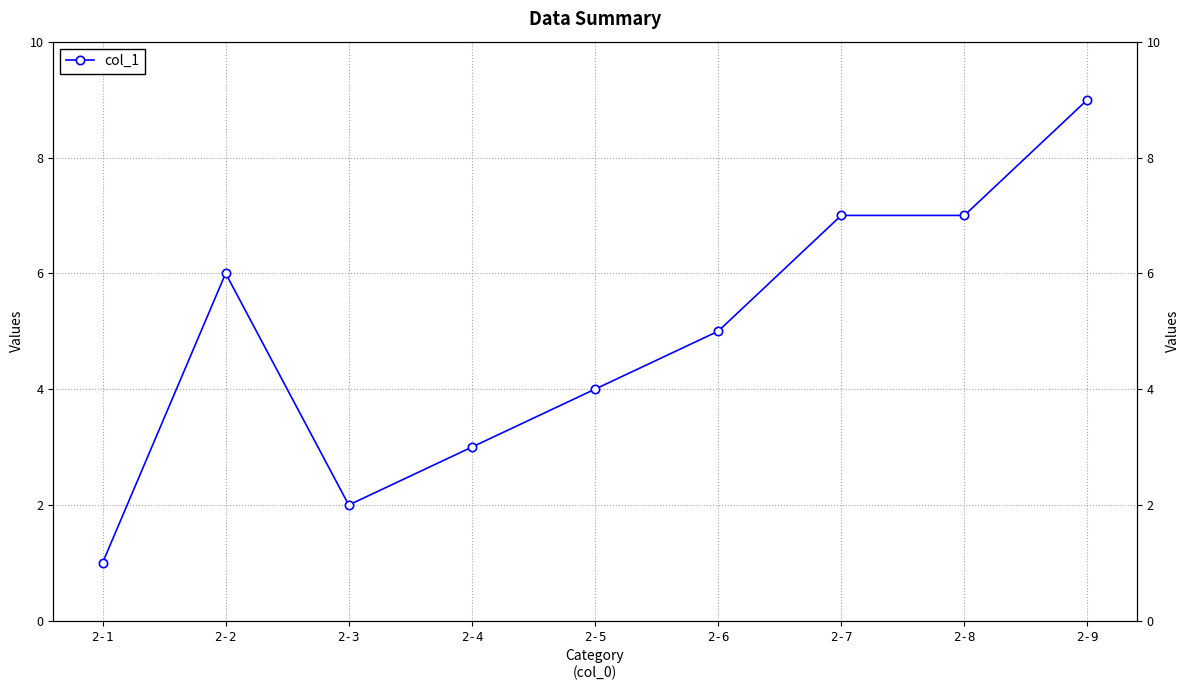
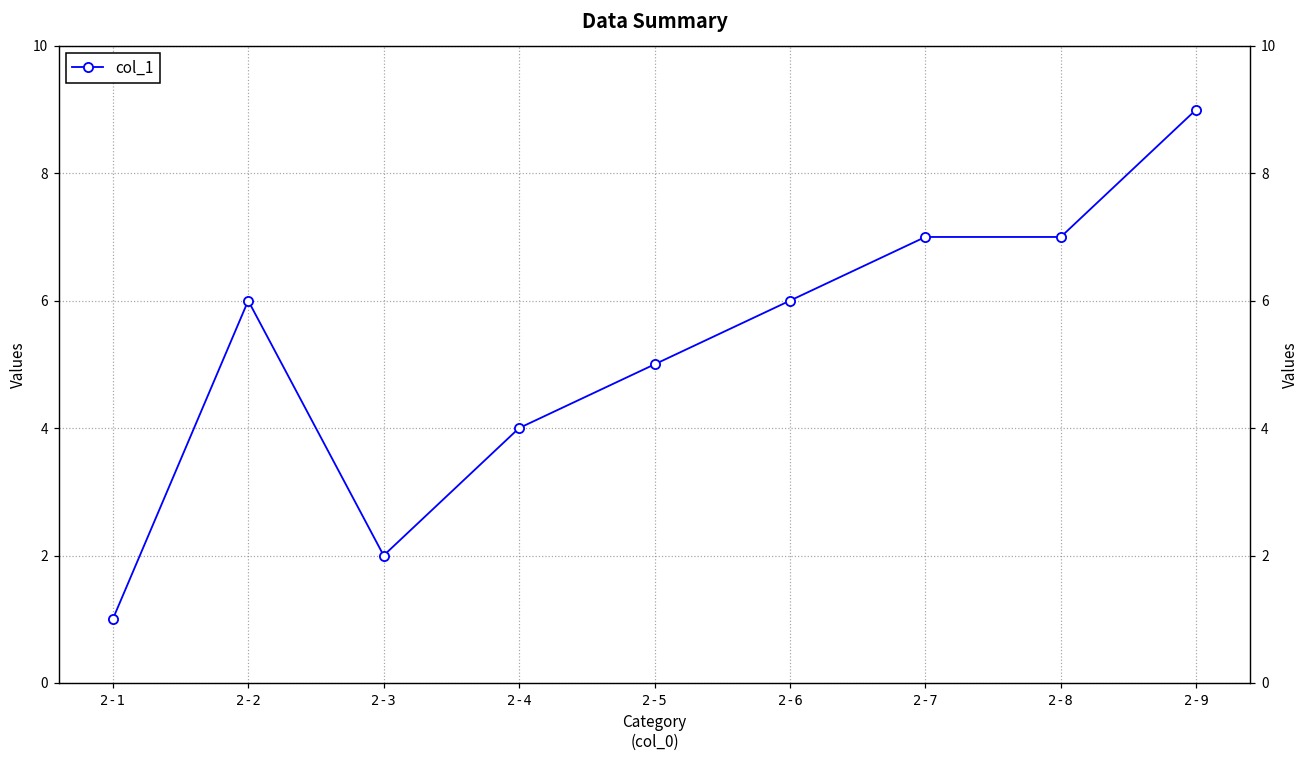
  {
    "2-1": 1,
    "2-2": 6,
    "2-3": 2,
-   "2-4": 3,
-   "2-5": 4,
-   "2-6": 5,
+   "2-4": 4,
+   "2-5": 5,
+   "2-6": 6,
    "2-7": 7,
    "2-8": 7,
    "2-9": 9
  }
